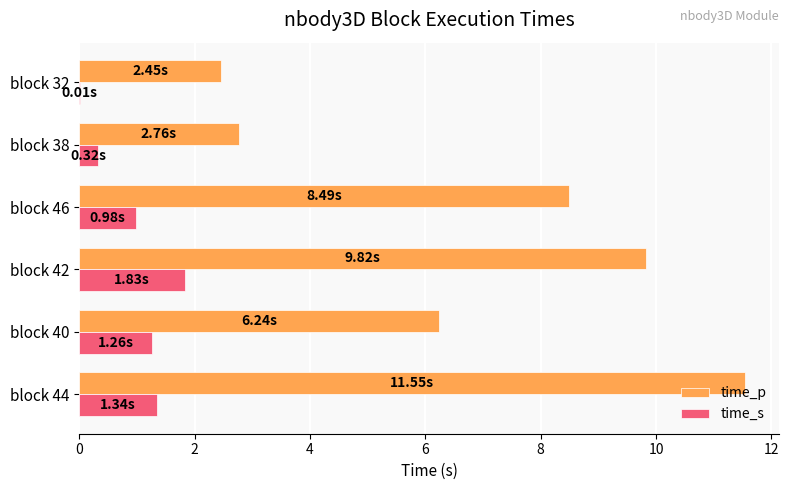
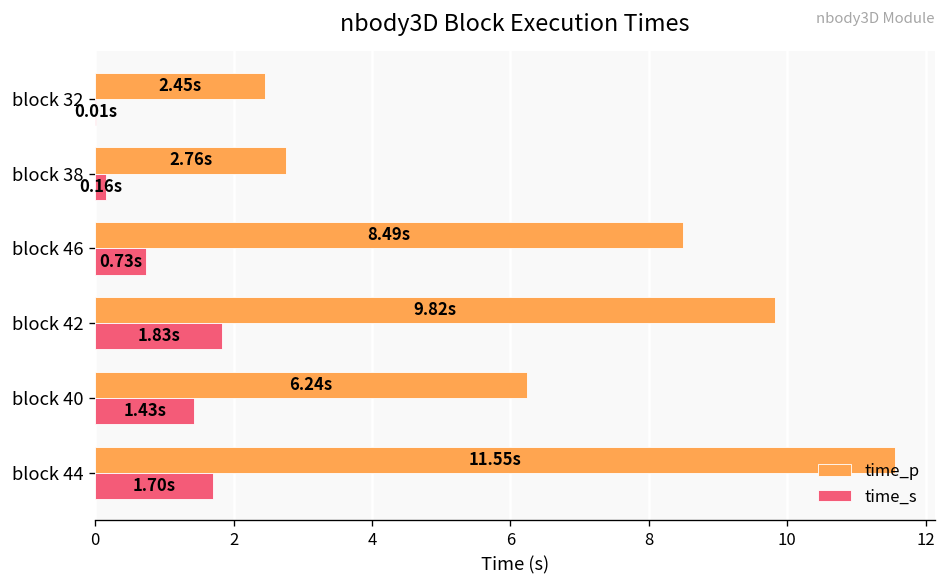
  {
    "time_p": {
      "block 32": "2.45s",
      "block 38": "2.76s",
      "block 46": "8.49s",
      "block 42": "9.82s",
      "block 40": "6.24s",
      "block 44": "11.55s"
    },
    "time_s": {
      "block 32": "0.01s",
-     "block 38": "0.32s",
-     "block 46": "0.98s",
+     "block 38": "0.16s",
+     "block 46": "0.73s",
      "block 42": "1.83s",
-     "block 40": "1.26s",
-     "block 44": "1.34s"
+     "block 40": "1.43s",
+     "block 44": "1.70s"
    }
  }
